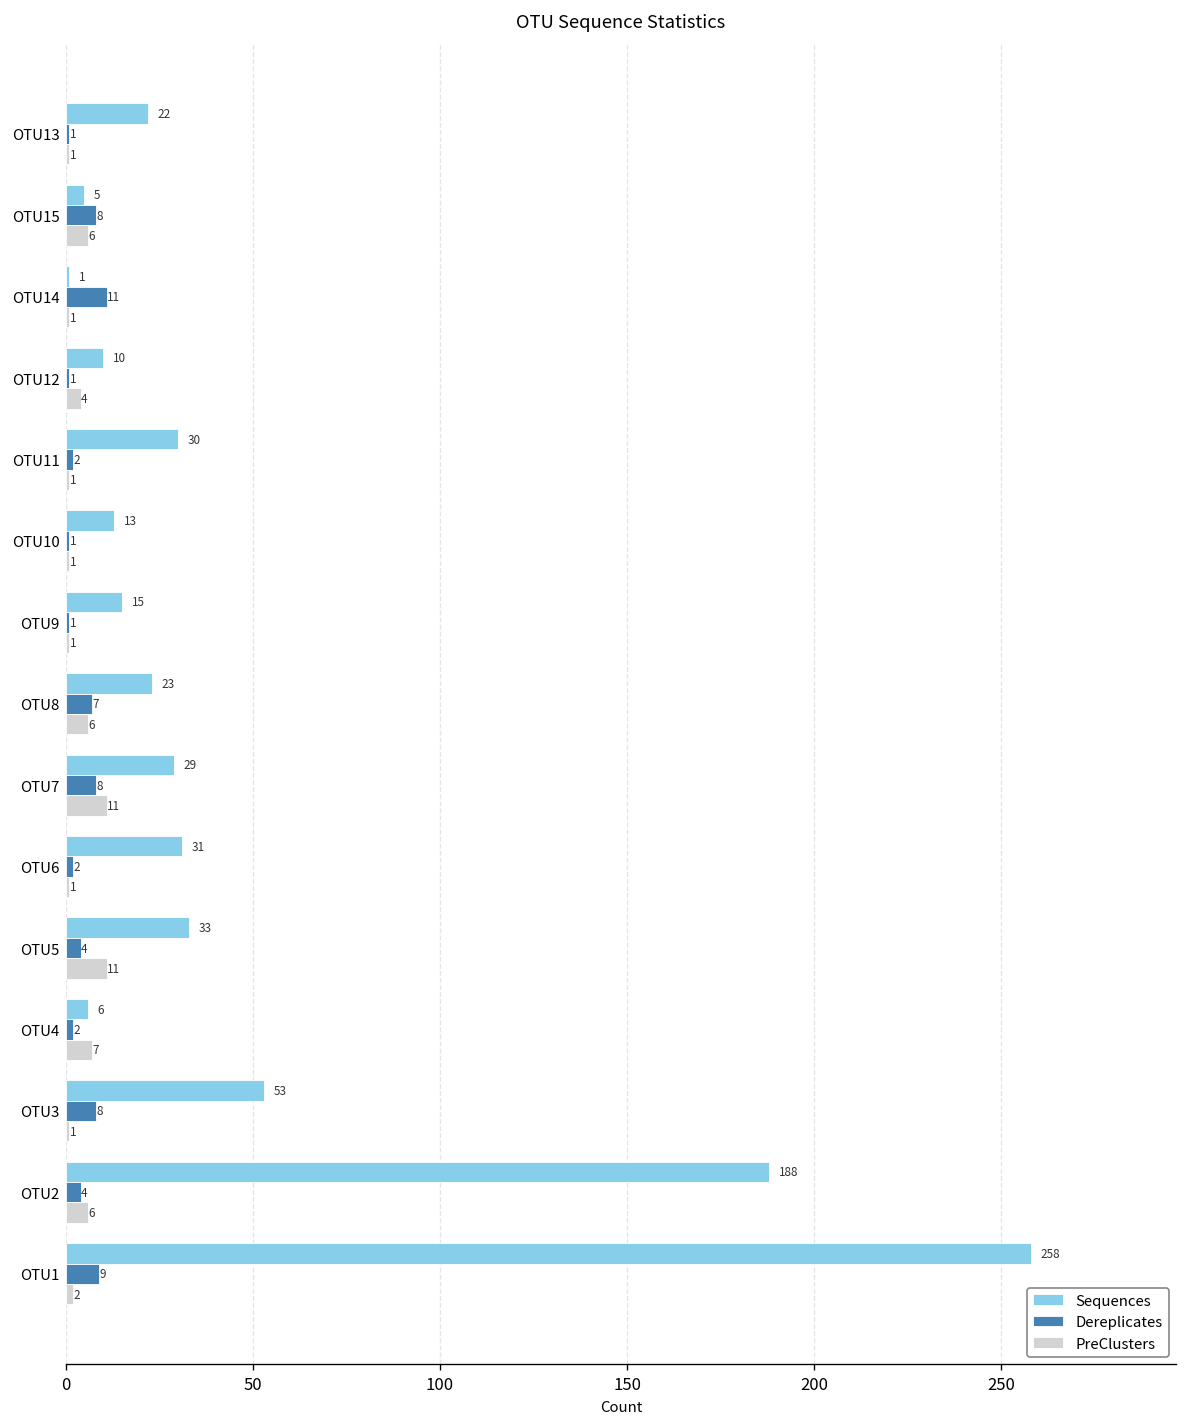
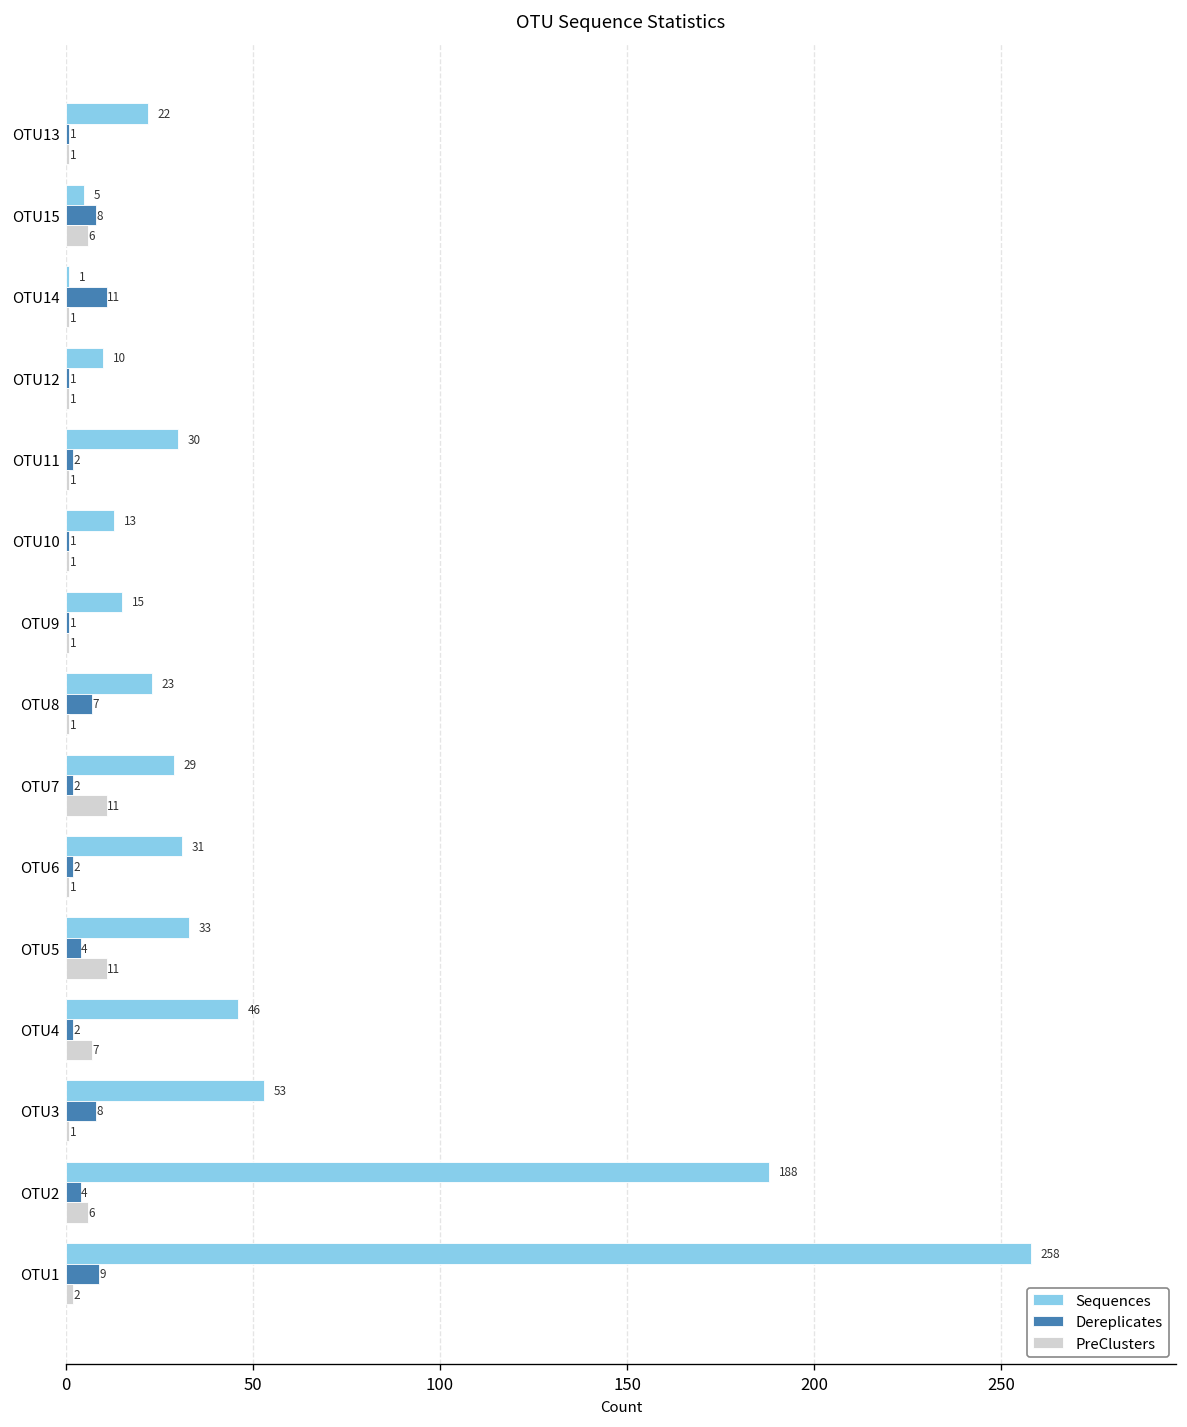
  {
    "Sequences": {
      "OTU13": 22,
      "OTU15": 5,
      "OTU14": 1,
      "OTU12": 10,
      "OTU11": 30,
      "OTU10": 13,
      "OTU9": 15,
      "OTU8": 23,
      "OTU7": 29,
      "OTU6": 31,
      "OTU5": 33,
-     "OTU4": 6,
+     "OTU4": 46,
      "OTU3": 53,
      "OTU2": 188,
      "OTU1": 258
    },
    "Dereplicates": {
      "OTU13": 1,
      "OTU15": 8,
      "OTU14": 11,
      "OTU12": 1,
      "OTU11": 2,
      "OTU10": 1,
      "OTU9": 1,
      "OTU8": 7,
-     "OTU7": 8,
+     "OTU7": 2,
      "OTU6": 2,
      "OTU5": 4,
      "OTU4": 2,
      "OTU3": 8,
      "OTU2": 4,
      "OTU1": 9
    },
    "PreClusters": {
      "OTU13": 1,
      "OTU15": 6,
      "OTU14": 1,
-     "OTU12": 4,
+     "OTU12": 1,
      "OTU11": 1,
      "OTU10": 1,
      "OTU9": 1,
-     "OTU8": 6,
+     "OTU8": 1,
      "OTU7": 11,
      "OTU6": 1,
      "OTU5": 11,
      "OTU4": 7,
      "OTU3": 1,
      "OTU2": 6,
      "OTU1": 2
    }
  }
